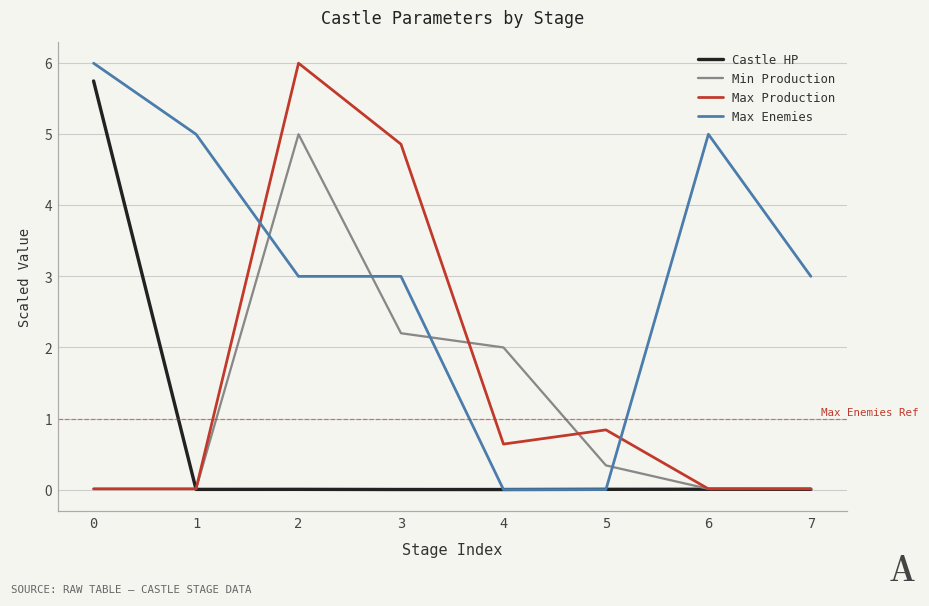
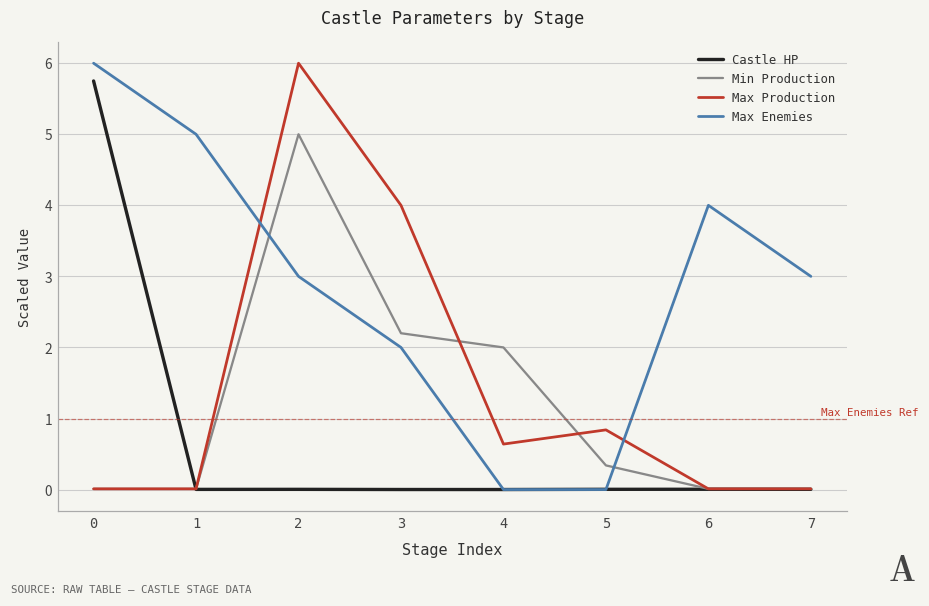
  {
    "Castle HP": {
      "0": 5.8,
      "2": 0.0,
      "3": 0.0
    },
    "Min Production": {
      "2": 5.0,
      "3": 2.2,
      "4": 2.0,
      "5": 0.3
    },
    "Max Production": {
      "2": 6.0,
-     "3": 4.9,
+     "3": 4.0,
      "4": 0.6,
      "5": 0.8
    },
    "Max Enemies": {
      "0": 6,
      "1": 5,
      "2": 3,
-     "3": 3,
-     "6": 5,
+     "3": 2,
+     "6": 4,
      "7": 3
    }
  }
